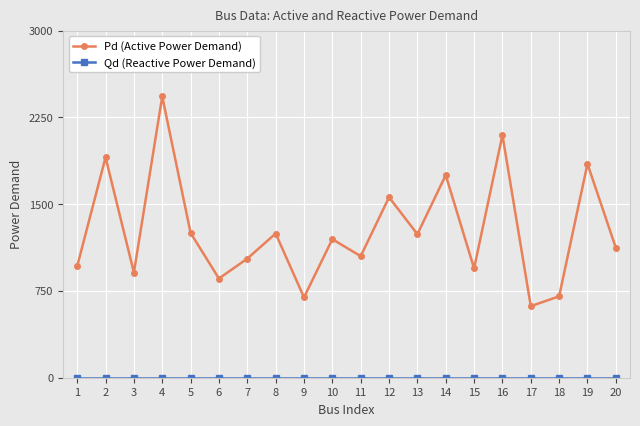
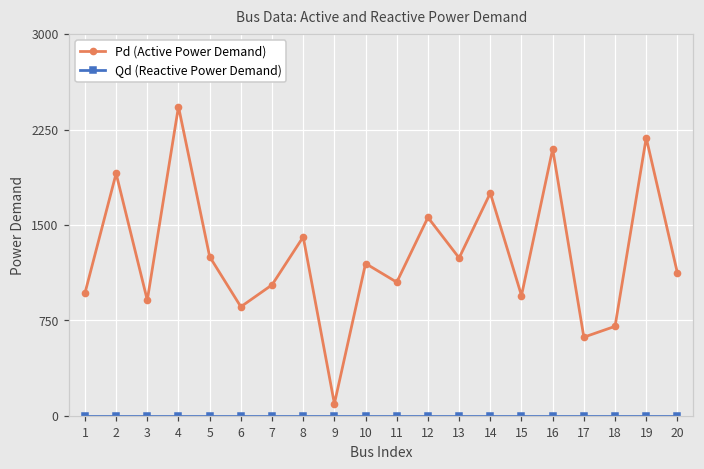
  {
    "Pd (Active Power Demand)": {
      "1": 960,
      "2": 1900,
      "3": 910,
      "4": 2430,
      "5": 1250,
      "6": 860,
      "7": 1030,
-     "8": 1250,
-     "9": 690,
+     "8": 1410,
+     "9": 100,
      "10": 1200,
      "11": 1050,
      "12": 1560,
      "13": 1240,
      "14": 1750,
      "15": 950,
      "16": 2100,
      "17": 620,
      "18": 700,
-     "19": 1850,
+     "19": 2190,
      "20": 1120
    },
    "Qd (Reactive Power Demand)": {
      "1": 0,
      "2": 0,
      "3": 0,
      "4": 0,
      "5": 0,
      "6": 0,
      "7": 0,
      "8": 0,
      "9": 0,
      "10": 0,
      "11": 0,
      "12": 0,
      "13": 0,
      "14": 0,
      "15": 0,
      "16": 0,
      "17": 0,
      "18": 0,
      "19": 0,
      "20": 0
    }
  }
